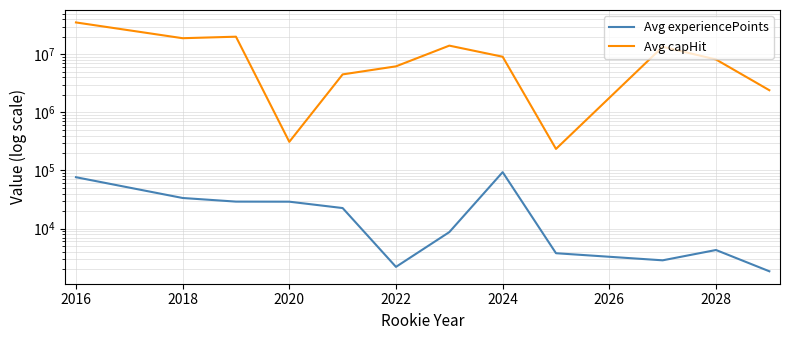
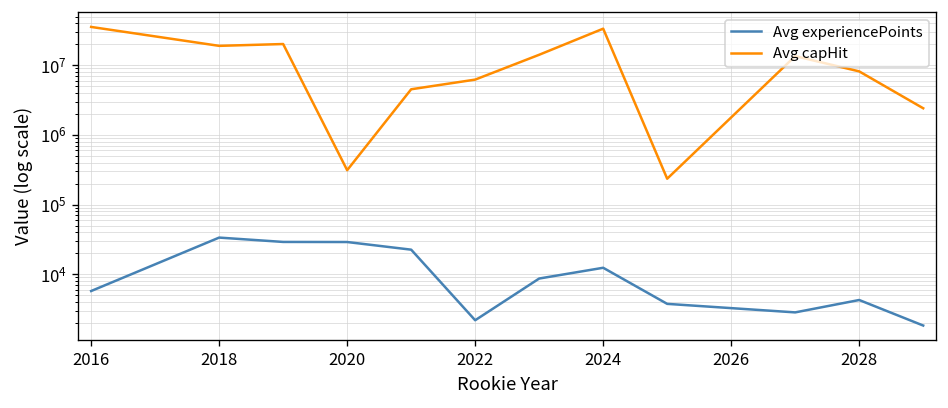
  {
    "Avg experiencePoints": {
-     "2016": 80000,
+     "2016": 6000,
      "2018": 30000,
      "2020": 30000,
      "2022": 2200,
-     "2024": 90000,
+     "2024": 12000,
      "2028": 4000
    },
    "Avg capHit": {
      "2016": 40000000,
      "2018": 19000000,
      "2020": 300000,
      "2022": 6000000,
-     "2024": 9000000,
+     "2024": 30000000,
      "2028": 8000000
    }
  }
